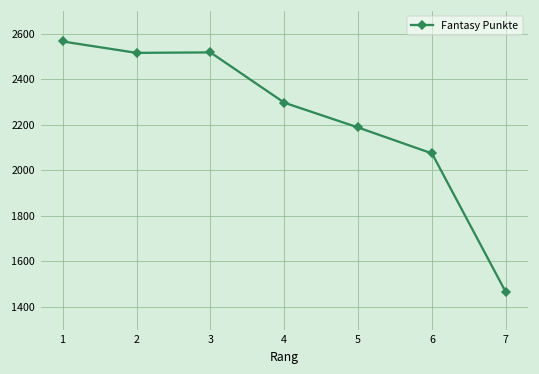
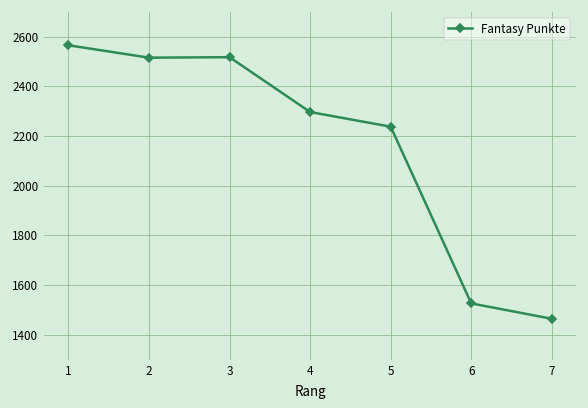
  {
    "1": 2570,
    "2": 2520,
    "3": 2520,
    "4": 2300,
-   "5": 2190,
-   "6": 2070,
+   "5": 2240,
+   "6": 1530,
    "7": 1460
  }
